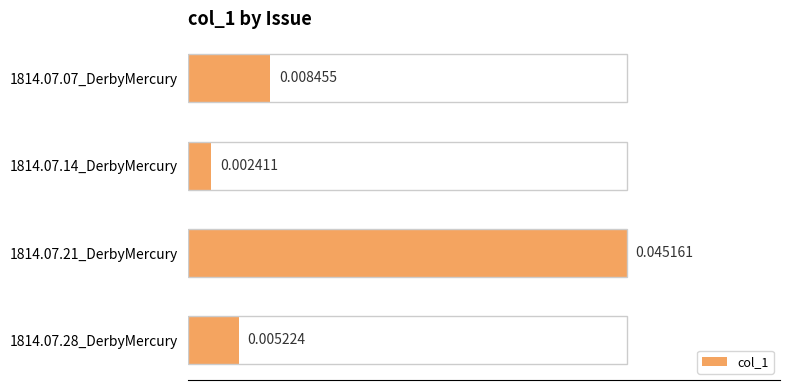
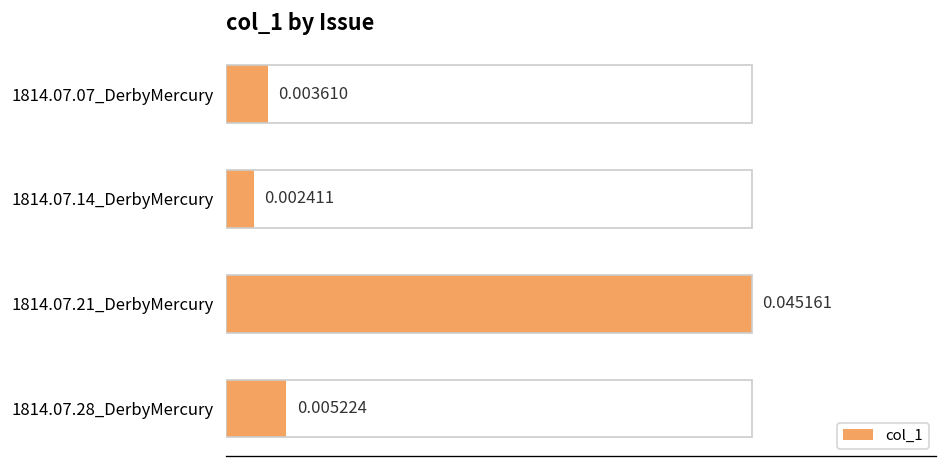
  {
-   "1814.07.07_DerbyMercury": 0.008455,
+   "1814.07.07_DerbyMercury": 0.003610,
    "1814.07.14_DerbyMercury": 0.002411,
    "1814.07.21_DerbyMercury": 0.045161,
    "1814.07.28_DerbyMercury": 0.005224
  }
